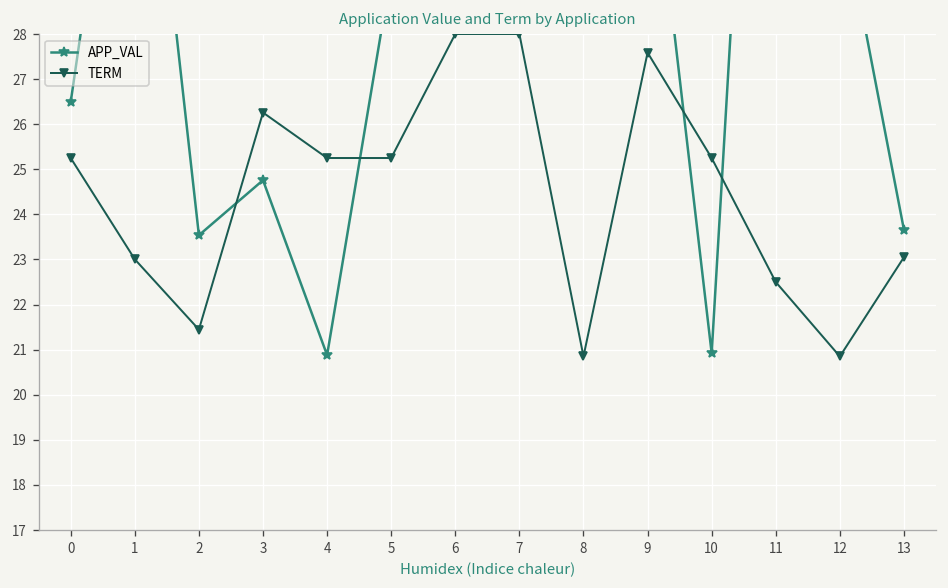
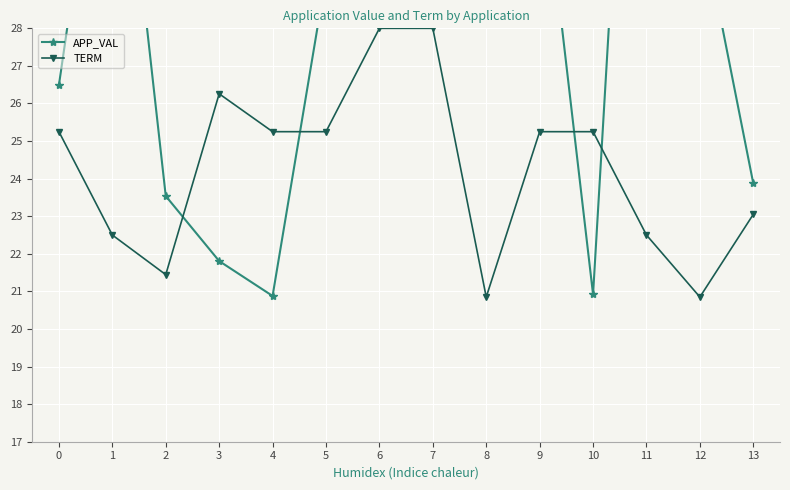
  {
    "APP_VAL": {
      "0": 26.5,
      "2": 23.5,
-     "3": 24.8,
+     "3": 21.8,
      "4": 20.9,
      "10": 20.9,
-     "13": 23.7
+     "13": 23.9
    },
    "TERM": {
      "0": 25.3,
-     "1": 23.0,
+     "1": 22.5,
      "2": 21.4,
      "3": 26.3,
      "4": 25.3,
      "5": 25.3,
      "6": 28.0,
      "7": 28.0,
      "8": 20.9,
-     "9": 27.6,
+     "9": 25.3,
      "10": 25.3,
      "11": 22.5,
      "12": 20.9,
      "13": 23.1
    }
  }
